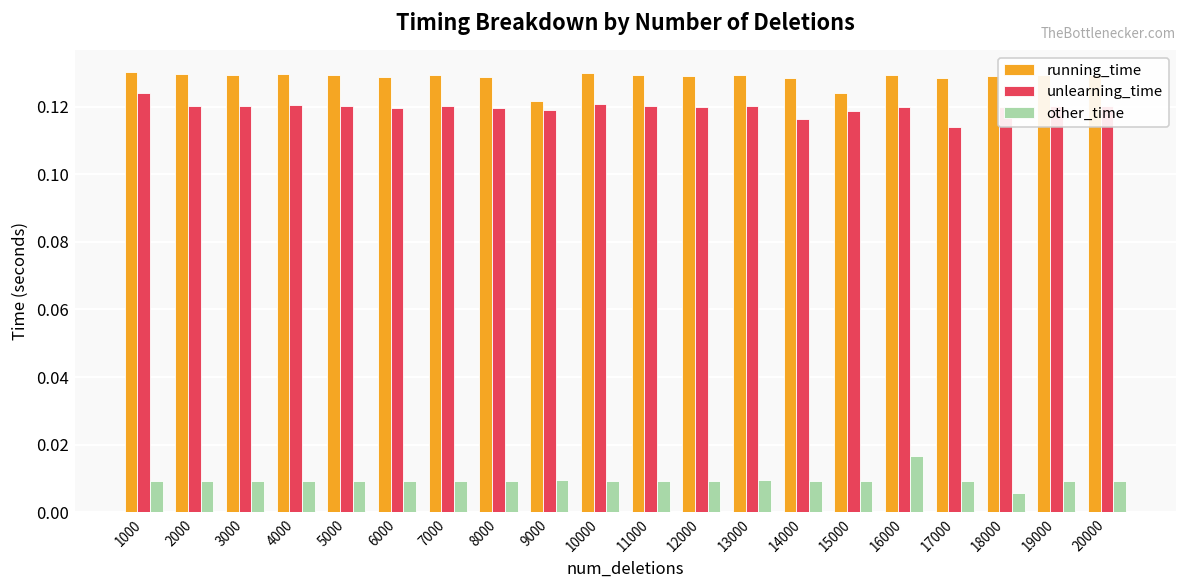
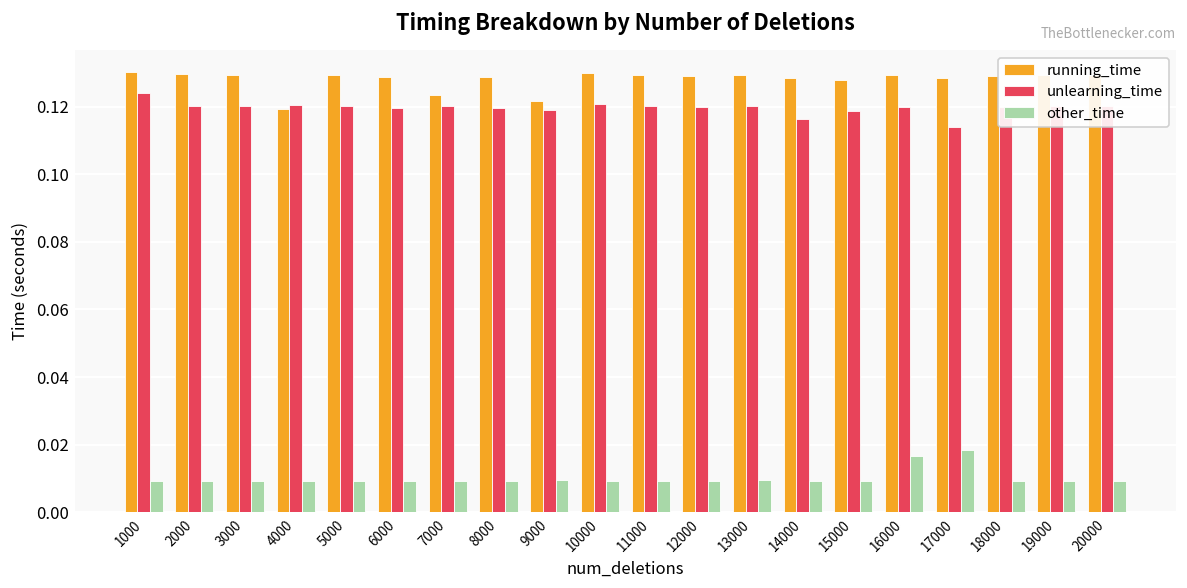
  {
    "running_time": {
      "1000": 0.130,
      "2000": 0.130,
      "3000": 0.130,
-     "4000": 0.130,
+     "4000": 0.119,
      "5000": 0.129,
      "6000": 0.129,
-     "7000": 0.130,
+     "7000": 0.123,
      "8000": 0.129,
      "9000": 0.122,
      "10000": 0.130,
      "11000": 0.129,
      "12000": 0.129,
      "13000": 0.129,
      "14000": 0.129,
-     "15000": 0.124,
+     "15000": 0.128,
      "16000": 0.129,
      "17000": 0.129,
      "18000": 0.129
    },
    "unlearning_time": {
      "1000": 0.124,
      "2000": 0.120,
      "3000": 0.120,
      "4000": 0.121,
      "5000": 0.120,
      "6000": 0.120,
      "7000": 0.120,
      "8000": 0.120,
      "9000": 0.119,
      "10000": 0.121,
      "11000": 0.120,
      "12000": 0.120,
      "13000": 0.120,
      "14000": 0.116,
      "15000": 0.119,
      "16000": 0.120,
      "17000": 0.114
    },
    "other_time": {
      "1000": 0.009,
      "2000": 0.009,
      "3000": 0.009,
      "4000": 0.009,
      "5000": 0.009,
      "6000": 0.009,
      "7000": 0.009,
      "8000": 0.009,
      "9000": 0.009,
      "10000": 0.009,
      "11000": 0.009,
      "12000": 0.009,
      "13000": 0.009,
      "14000": 0.009,
      "15000": 0.009,
      "16000": 0.017,
-     "17000": 0.009,
-     "18000": 0.006,
+     "17000": 0.018,
+     "18000": 0.009,
      "19000": 0.009,
      "20000": 0.009
    }
  }
